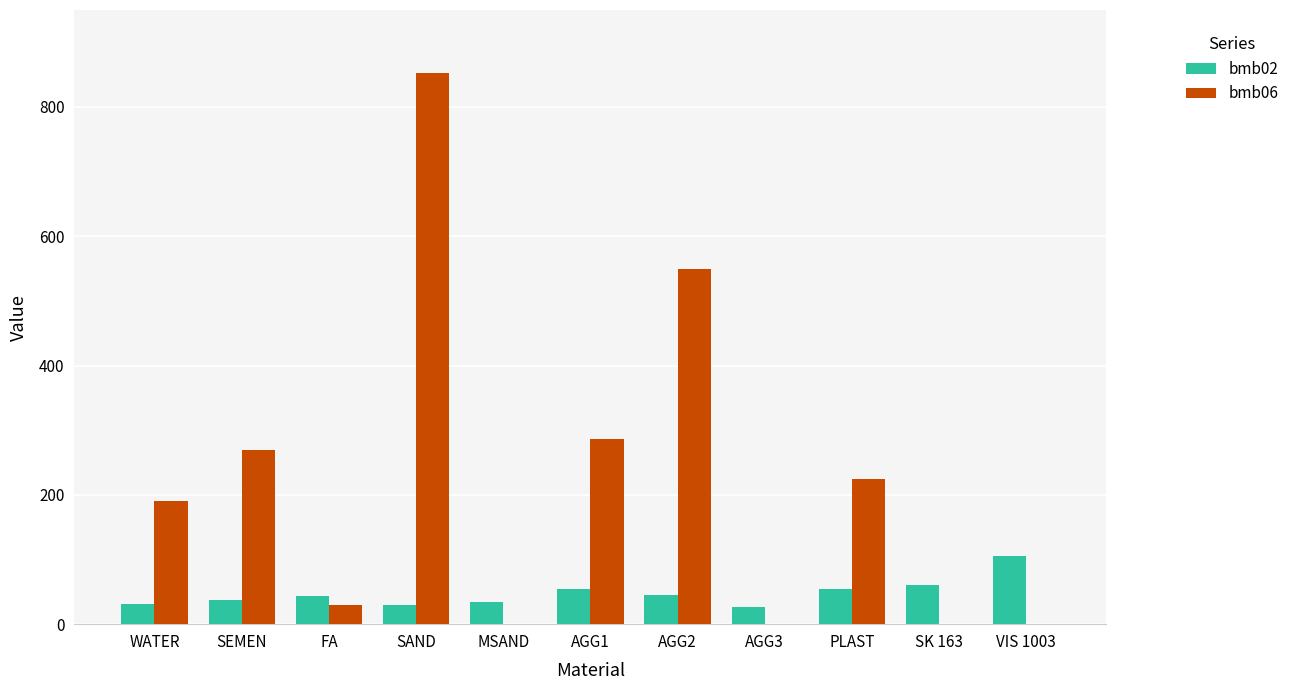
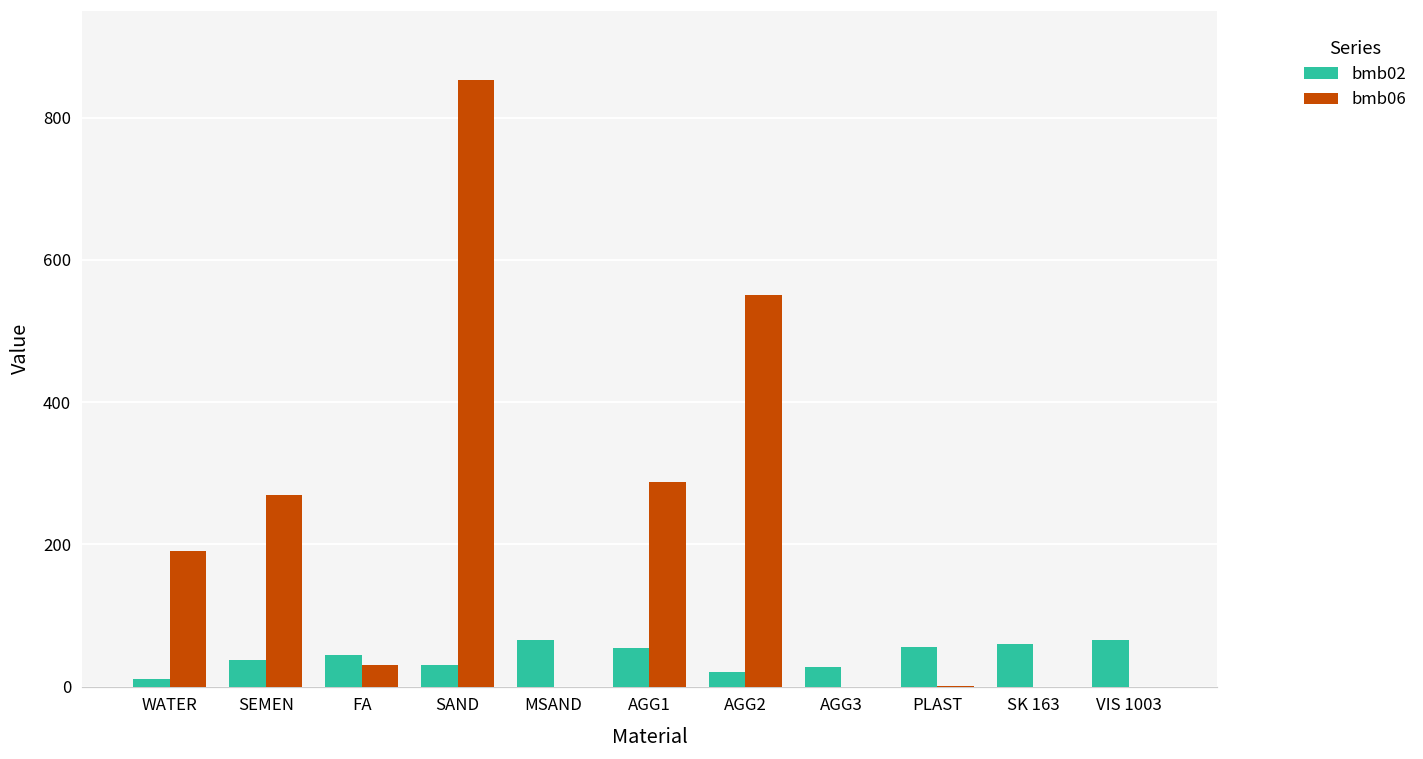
  {
    "bmb02": {
-     "WATER": 30,
+     "WATER": 10,
      "SEMEN": 40,
      "FA": 40,
      "SAND": 30,
-     "MSAND": 40,
+     "MSAND": 70,
      "AGG1": 50,
-     "AGG2": 50,
+     "AGG2": 20,
      "AGG3": 30,
      "PLAST": 60,
      "SK 163": 60,
-     "VIS 1003": 110
+     "VIS 1003": 70
    },
    "bmb06": {
      "WATER": 190,
      "SEMEN": 270,
      "FA": 30,
      "SAND": 850,
      "MSAND": 0,
      "AGG1": 290,
      "AGG2": 550,
      "AGG3": 0,
-     "PLAST": 220,
+     "PLAST": 0,
      "SK 163": 0,
      "VIS 1003": 0
    }
  }
